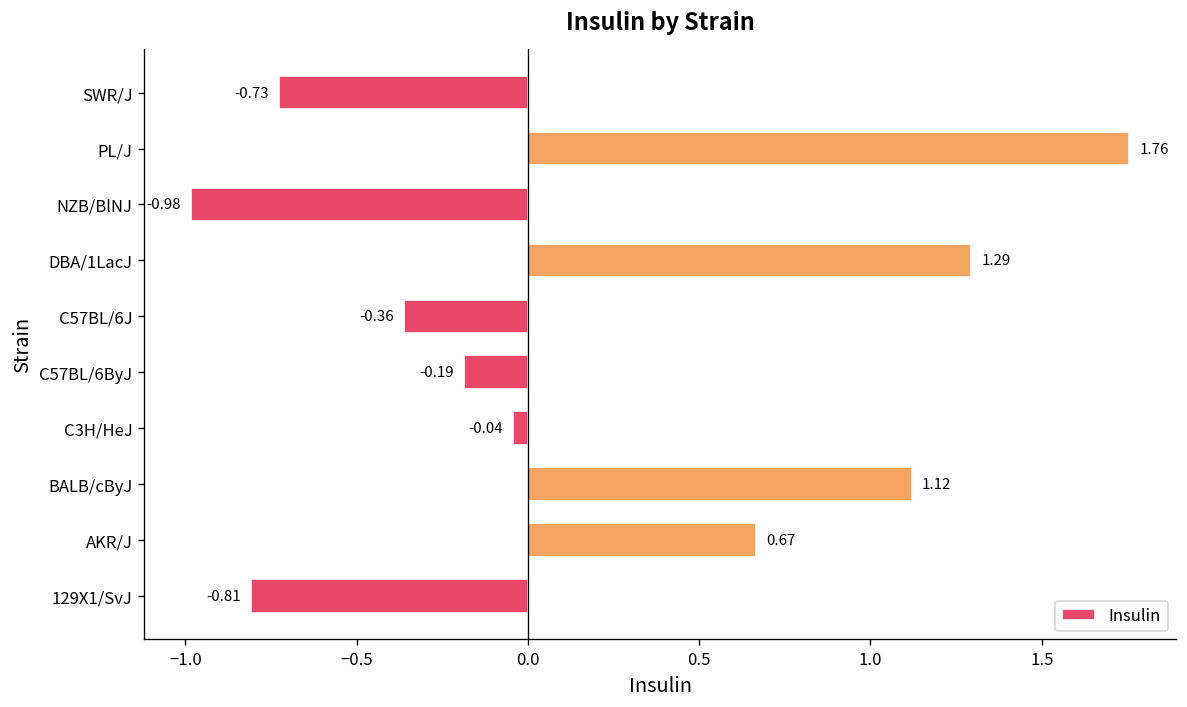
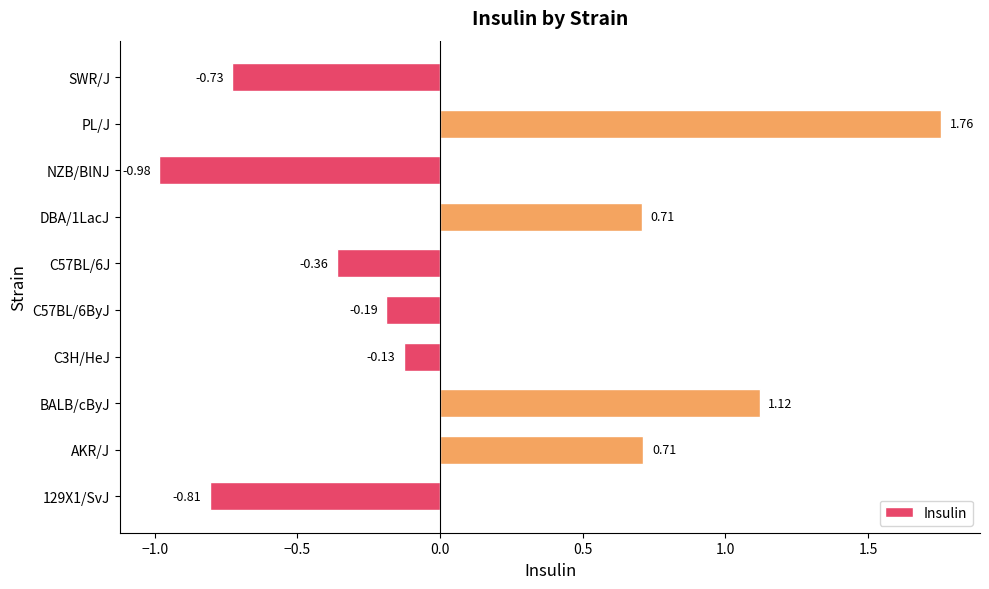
  {
    "SWR/J": -0.73,
    "PL/J": 1.76,
    "NZB/BlNJ": -0.98,
-   "DBA/1LacJ": 1.29,
+   "DBA/1LacJ": 0.71,
    "C57BL/6J": -0.36,
    "C57BL/6ByJ": -0.19,
-   "C3H/HeJ": -0.04,
+   "C3H/HeJ": -0.13,
    "BALB/cByJ": 1.12,
-   "AKR/J": 0.67,
+   "AKR/J": 0.71,
    "129X1/SvJ": -0.81
  }
